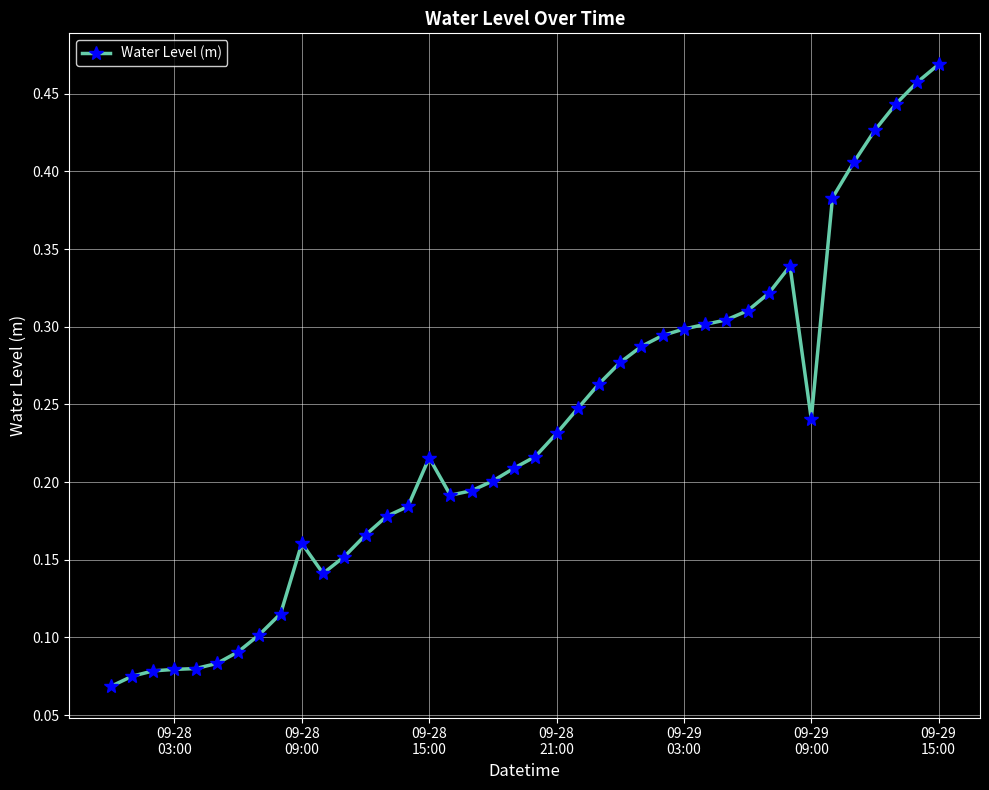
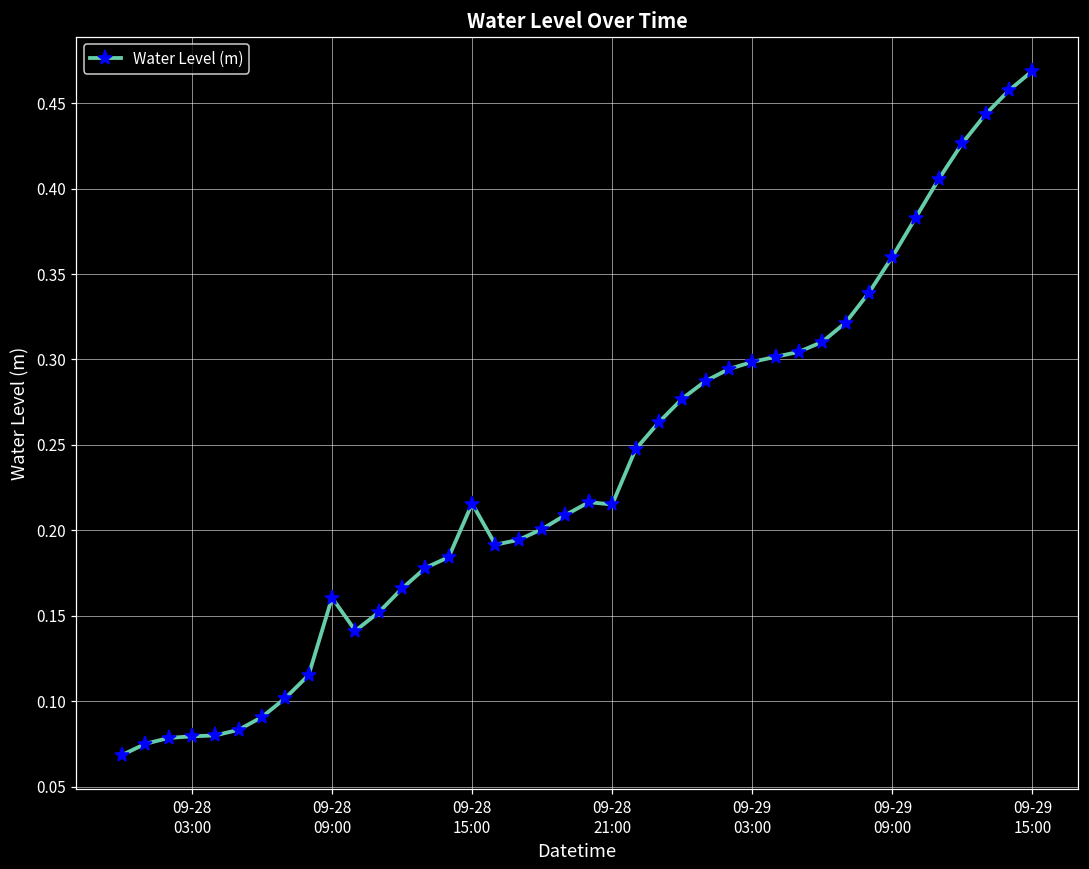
  {
    "09-28 03:00": 0.079,
    "09-28 09:00": 0.161,
    "09-28 15:00": 0.216,
-   "09-28 21:00": 0.231,
+   "09-28 21:00": 0.215,
    "09-29 03:00": 0.299,
-   "09-29 09:00": 0.241,
+   "09-29 09:00": 0.360,
    "09-29 15:00": 0.469
  }
